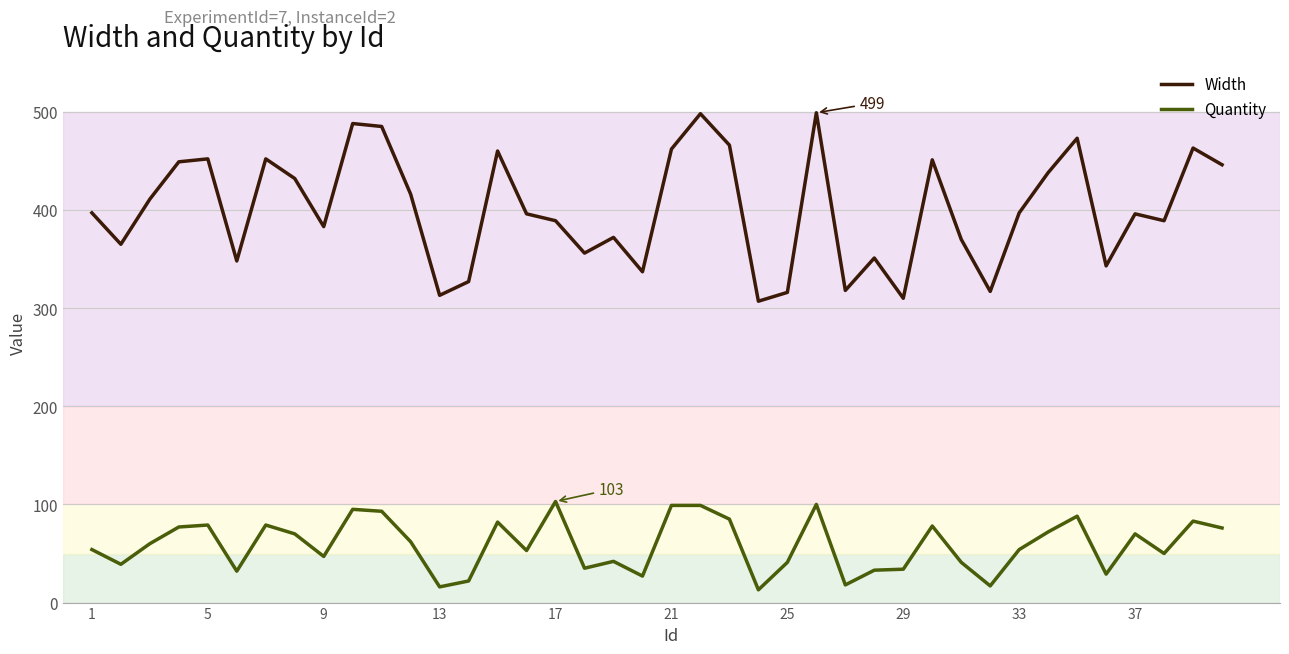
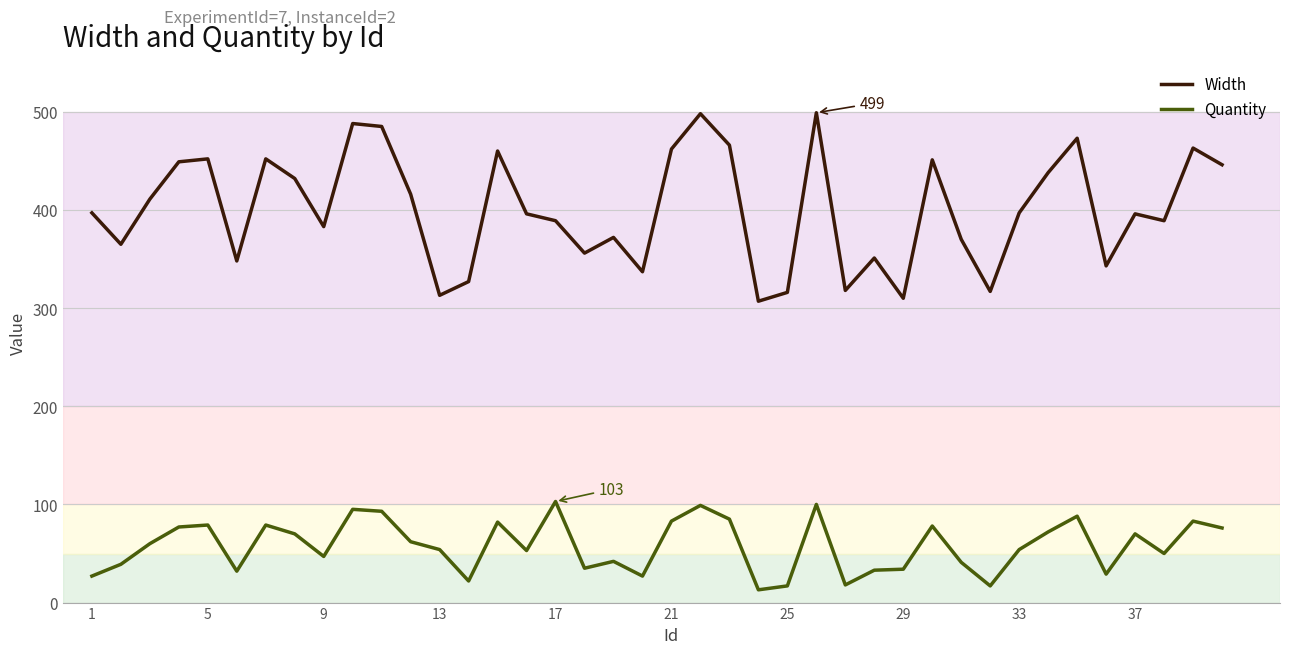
  {
    "Width": {
      "1": 400,
      "5": 450,
      "9": 380,
      "13": 310,
      "17": 390,
      "21": 460,
      "25": 320,
      "29": 310,
      "33": 400,
      "37": 400
    },
    "Quantity": {
-     "1": 50,
+     "1": 30,
      "5": 80,
      "9": 50,
-     "13": 20,
-     "21": 100,
-     "25": 40,
+     "13": 50,
+     "21": 80,
+     "25": 20,
      "29": 30,
      "33": 50,
      "37": 70
    }
  }
